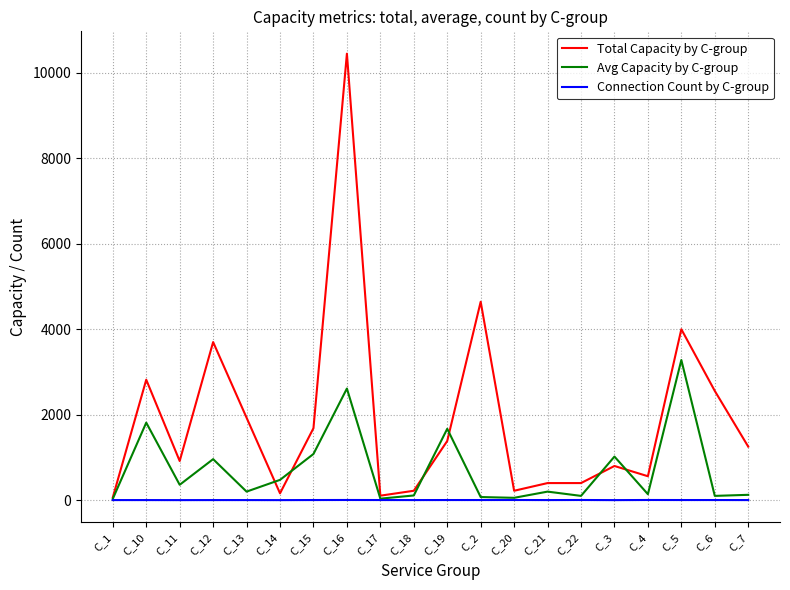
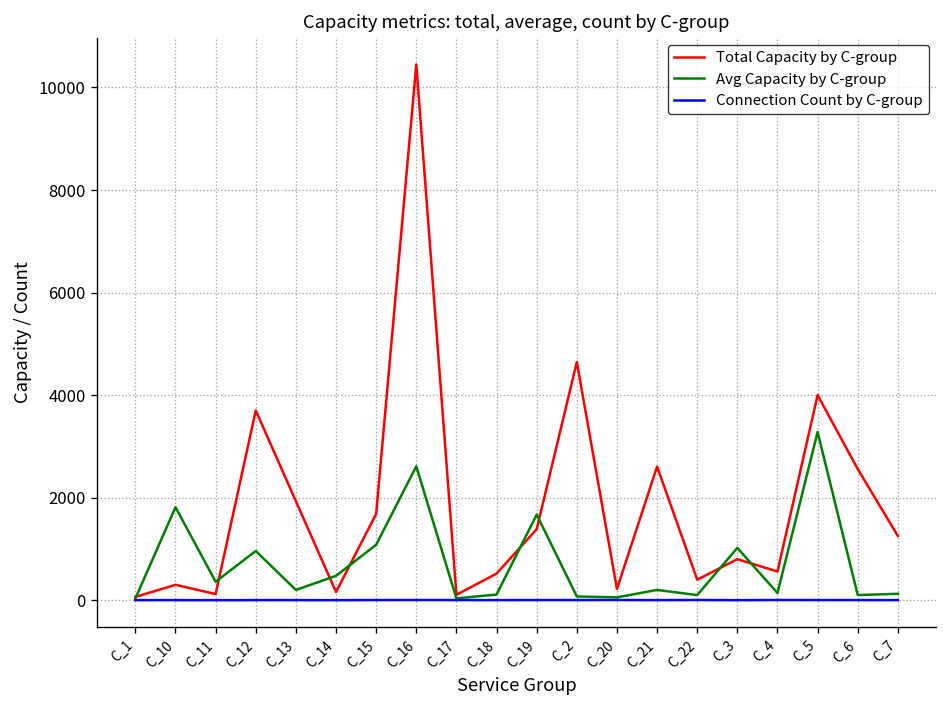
  {
    "Total Capacity by C-group": {
-     "C_10": 2800,
-     "C_11": 900,
+     "C_10": 300,
+     "C_11": 100,
      "C_12": 3700,
      "C_13": 1900,
      "C_14": 200,
      "C_15": 1700,
      "C_16": 10500,
      "C_17": 100,
-     "C_18": 200,
+     "C_18": 500,
      "C_19": 1400,
      "C_2": 4600,
      "C_20": 200,
-     "C_21": 400,
+     "C_21": 2600,
      "C_22": 400,
      "C_3": 800,
      "C_4": 600,
      "C_5": 4000,
      "C_6": 2600,
      "C_7": 1300
    },
    "Avg Capacity by C-group": {
      "C_10": 1800,
      "C_11": 400,
      "C_12": 1000,
      "C_13": 200,
      "C_14": 500,
      "C_15": 1100,
      "C_16": 2600,
      "C_18": 100,
      "C_19": 1700,
      "C_2": 100,
      "C_21": 200,
      "C_22": 100,
      "C_3": 1000,
      "C_4": 100,
      "C_5": 3300,
      "C_6": 100,
      "C_7": 100
    },
    "Connection Count by C-group": {
      "C_10": 0,
      "C_11": 0,
      "C_12": 0,
      "C_13": 0,
      "C_14": 0,
      "C_15": 0,
      "C_16": 0,
      "C_18": 0,
      "C_19": 0,
      "C_2": 0,
      "C_21": 0,
      "C_22": 0,
      "C_3": 0,
      "C_4": 0,
      "C_5": 0,
      "C_6": 0,
      "C_7": 0
    }
  }
